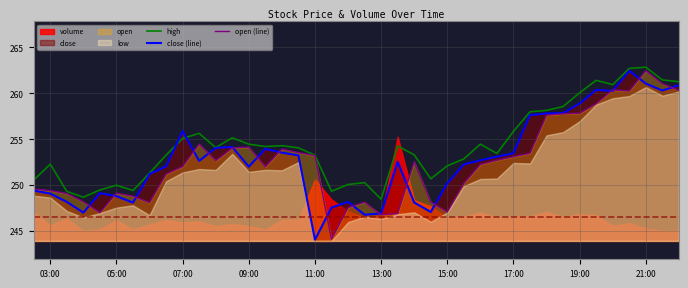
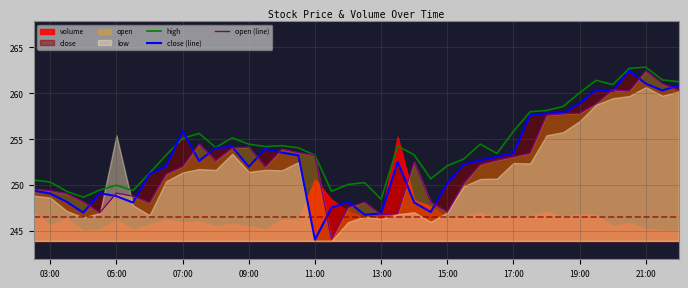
  {
    "high": {
-     "03:00": 252,
+     "03:00": 250,
      "05:00": 250,
      "07:00": 255,
      "09:00": 254,
      "13:00": 248,
      "15:00": 252,
      "17:00": 256,
      "19:00": 260,
      "21:00": 263
    },
    "volume": {
      "03:00": 246,
      "05:00": 246,
      "07:00": 246,
      "09:00": 246,
      "11:00": 7,
      "15:00": 246,
      "17:00": 247,
      "19:00": 247,
      "21:00": 245
    },
    "close": {
      "03:00": 249,
      "05:00": 249,
      "07:00": 256,
      "09:00": 252,
      "15:00": 250,
      "17:00": 253,
      "19:00": 259,
      "21:00": 261
    },
    "open": {
      "03:00": 249,
      "05:00": 249,
      "07:00": 252,
      "09:00": 254,
      "17:00": 253,
      "19:00": 258,
      "21:00": 262
    },
    "low": {
      "03:00": 249,
-     "05:00": 248,
+     "05:00": 255,
      "07:00": 251,
      "09:00": 251,
      "13:00": 246,
      "17:00": 252,
      "19:00": 257,
      "21:00": 261
    }
  }
